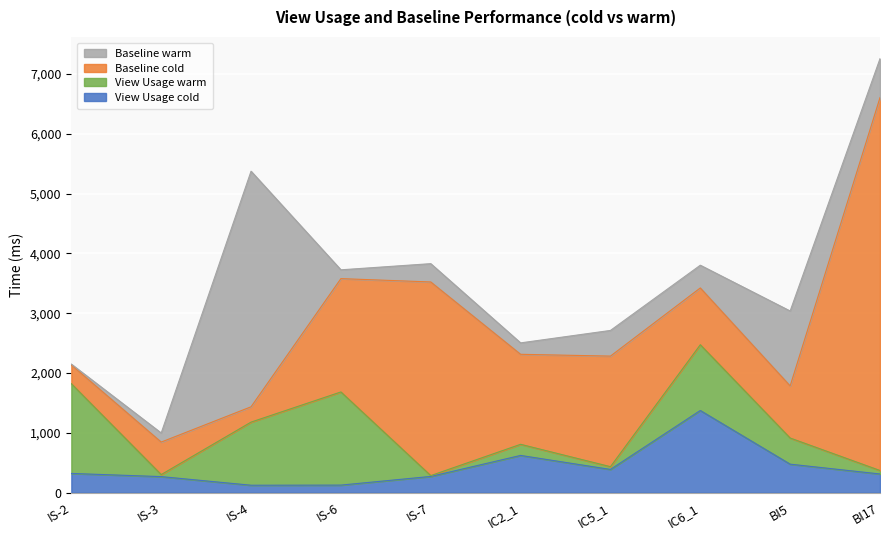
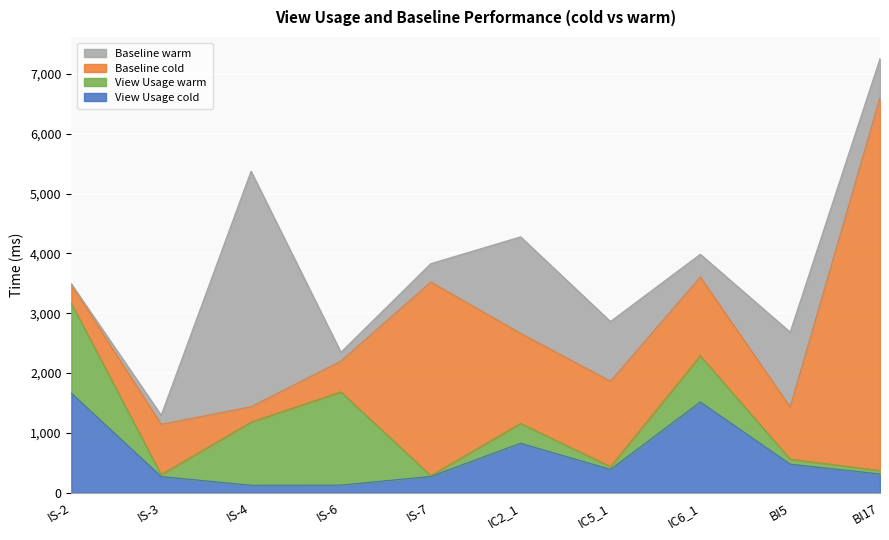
  {
    "View Usage cold": {
-     "IS-2": "300",
+     "IS-2": "1,700",
      "IS-4": "100",
      "IS-6": "100",
-     "IC2_1": "600",
+     "IC2_1": "800",
      "IC5_1": "400",
-     "IC6_1": "1,400",
+     "IC6_1": "1,500",
      "BI5": "500",
      "BI17": "300"
    },
    "View Usage warm": {
      "IS-2": "1,500",
      "IS-4": "1,100",
      "IS-6": "1,600",
-     "IC2_1": "200",
+     "IC2_1": "300",
      "IC5_1": "0",
-     "IC6_1": "1,100",
-     "BI5": "400",
+     "IC6_1": "800",
+     "BI5": "100",
      "BI17": "100"
    },
    "Baseline cold": {
-     "IS-3": "500",
+     "IS-3": "800",
      "IS-4": "300",
-     "IS-6": "1,900",
+     "IS-6": "500",
      "IS-7": "3,200",
      "IC2_1": "1,500",
-     "IC5_1": "1,800",
-     "IC6_1": "900",
+     "IC5_1": "1,400",
+     "IC6_1": "1,300",
      "BI5": "900",
      "BI17": "6,200"
    },
    "Baseline warm": {
      "IS-3": "200",
      "IS-4": "3,900",
      "IS-6": "100",
      "IS-7": "300",
-     "IC2_1": "200",
-     "IC5_1": "400",
+     "IC2_1": "1,600",
+     "IC5_1": "1,000",
      "IC6_1": "400",
      "BI5": "1,300",
      "BI17": "700"
    }
  }
